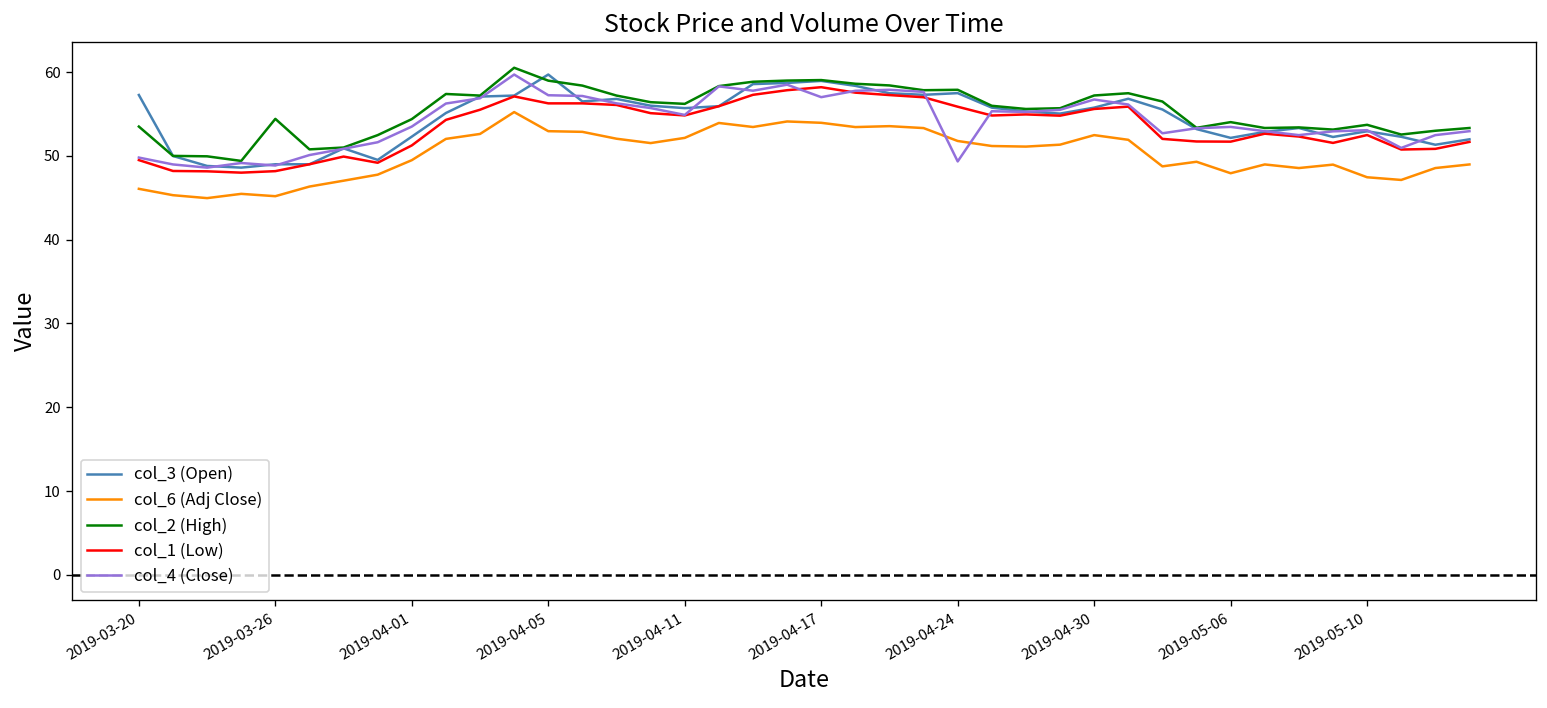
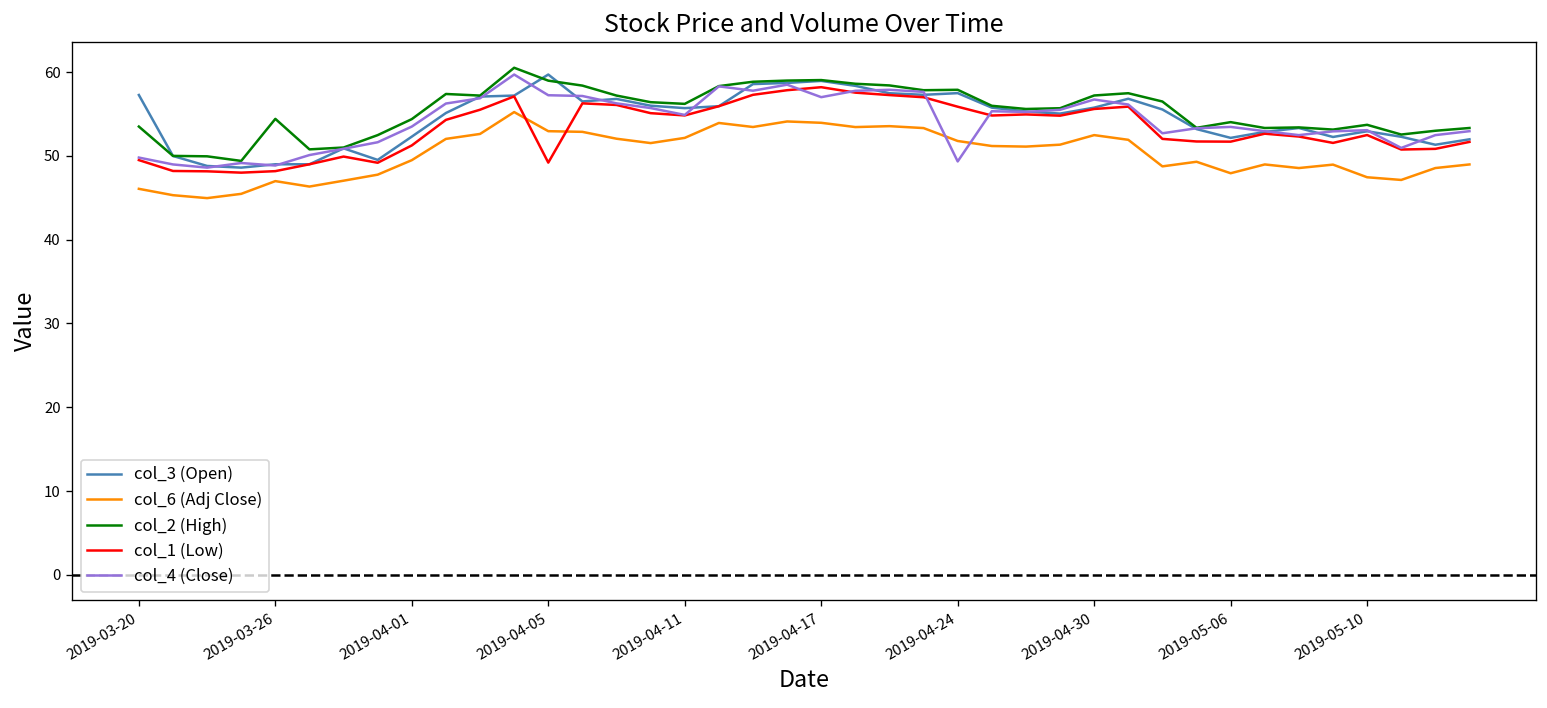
  {
    "col_3 (Open)": {
      "2019-03-20": 57,
      "2019-04-01": 52,
      "2019-04-05": 60,
      "2019-04-11": 56,
      "2019-04-24": 57,
      "2019-05-06": 52
    },
    "col_6 (Adj Close)": {
      "2019-03-20": 46,
-     "2019-03-26": 45,
+     "2019-03-26": 47,
      "2019-04-01": 49,
      "2019-04-05": 53,
      "2019-04-11": 52,
      "2019-04-17": 54,
      "2019-04-24": 52,
      "2019-04-30": 52,
      "2019-05-06": 48,
      "2019-05-10": 47
    },
    "col_2 (High)": {
      "2019-03-20": 54,
      "2019-03-26": 54,
      "2019-04-01": 54,
      "2019-04-05": 59,
      "2019-04-11": 56,
      "2019-04-24": 58,
      "2019-04-30": 57,
      "2019-05-06": 54,
      "2019-05-10": 54
    },
    "col_1 (Low)": {
      "2019-03-26": 48,
      "2019-04-01": 51,
-     "2019-04-05": 56,
+     "2019-04-05": 49,
      "2019-04-17": 58,
      "2019-04-24": 56,
      "2019-05-06": 52,
      "2019-05-10": 52
    },
    "col_4 (Close)": {
      "2019-04-01": 54,
      "2019-04-05": 57,
      "2019-04-17": 57,
      "2019-04-24": 49,
      "2019-04-30": 57,
      "2019-05-06": 53
    }
  }
